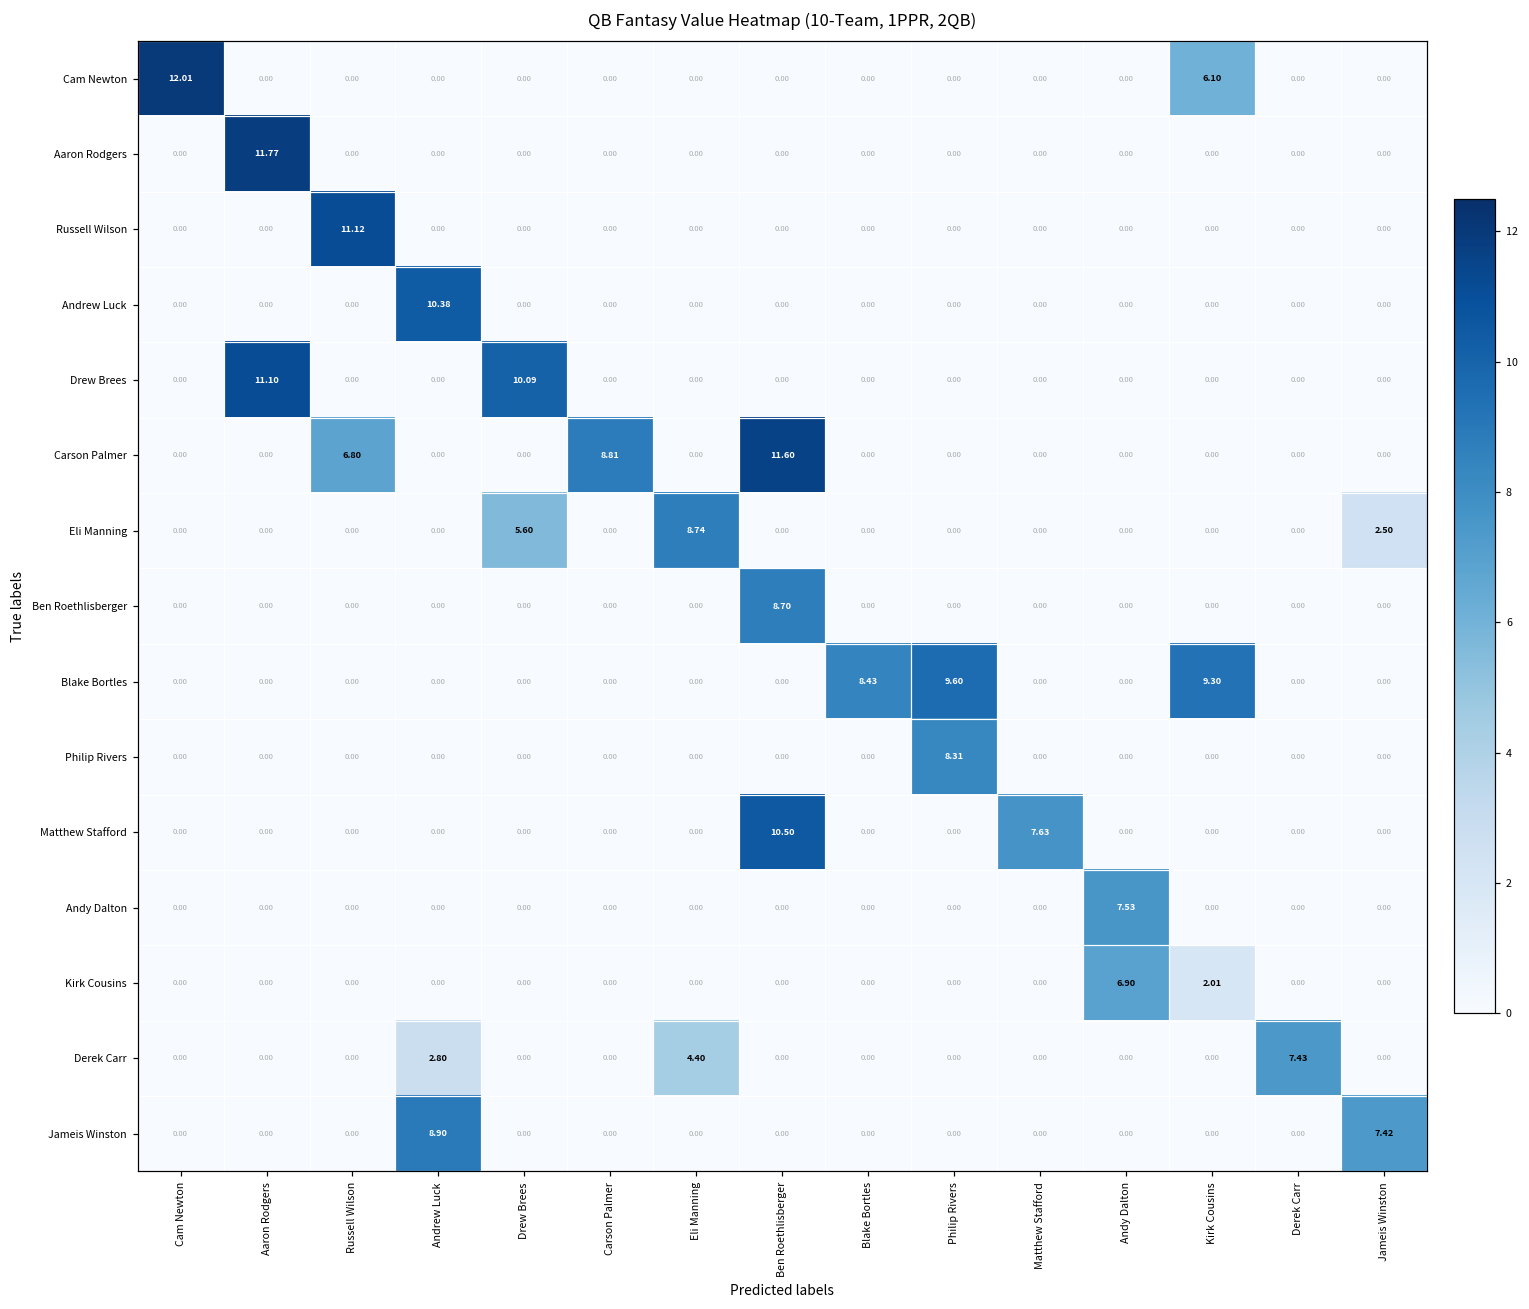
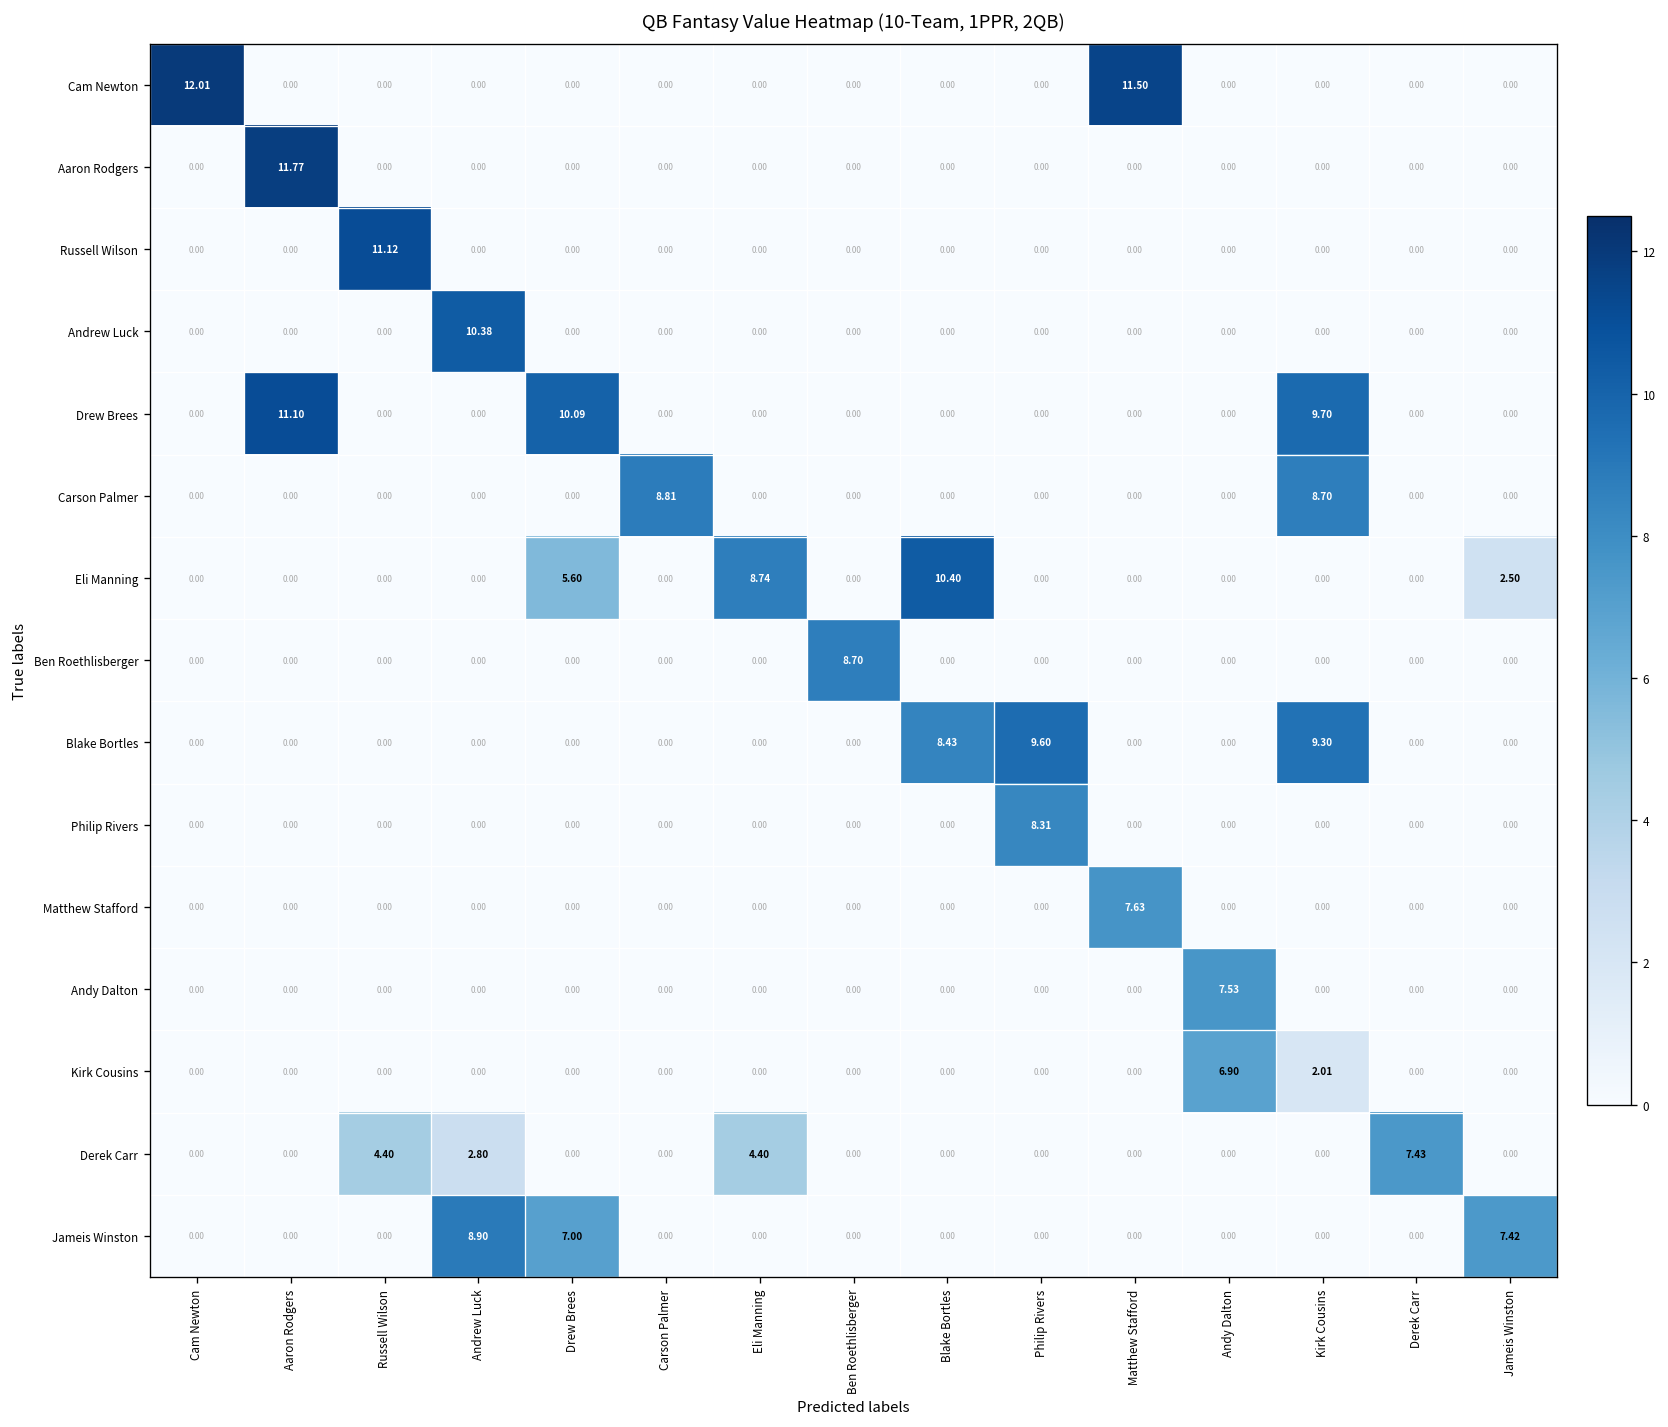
  {
    "Cam Newton": {
      "Cam Newton": 12.01,
      "Aaron Rodgers": 0.00,
      "Russell Wilson": 0.00,
      "Andrew Luck": 0.00,
      "Drew Brees": 0.00,
      "Carson Palmer": 0.00,
      "Eli Manning": 0.00,
      "Ben Roethlisberger": 0.00,
      "Blake Bortles": 0.00,
      "Philip Rivers": 0.00,
-     "Matthew Stafford": 0.00,
+     "Matthew Stafford": 11.50,
      "Andy Dalton": 0.00,
-     "Kirk Cousins": 6.10,
+     "Kirk Cousins": 0.00,
      "Derek Carr": 0.00,
      "Jameis Winston": 0.00
    },
    "Drew Brees": {
      "Cam Newton": 0.00,
      "Aaron Rodgers": 11.10,
      "Russell Wilson": 0.00,
      "Andrew Luck": 0.00,
      "Drew Brees": 10.09,
      "Carson Palmer": 0.00,
      "Eli Manning": 0.00,
      "Ben Roethlisberger": 0.00,
      "Blake Bortles": 0.00,
      "Philip Rivers": 0.00,
      "Matthew Stafford": 0.00,
      "Andy Dalton": 0.00,
-     "Kirk Cousins": 0.00,
+     "Kirk Cousins": 9.70,
      "Derek Carr": 0.00,
      "Jameis Winston": 0.00
    },
    "Carson Palmer": {
      "Cam Newton": 0.00,
      "Aaron Rodgers": 0.00,
-     "Russell Wilson": 6.80,
+     "Russell Wilson": 0.00,
      "Andrew Luck": 0.00,
      "Drew Brees": 0.00,
      "Carson Palmer": 8.81,
      "Eli Manning": 0.00,
-     "Ben Roethlisberger": 11.60,
+     "Ben Roethlisberger": 0.00,
      "Blake Bortles": 0.00,
      "Philip Rivers": 0.00,
      "Matthew Stafford": 0.00,
      "Andy Dalton": 0.00,
-     "Kirk Cousins": 0.00,
+     "Kirk Cousins": 8.70,
      "Derek Carr": 0.00,
      "Jameis Winston": 0.00
    },
    "Eli Manning": {
      "Cam Newton": 0.00,
      "Aaron Rodgers": 0.00,
      "Russell Wilson": 0.00,
      "Andrew Luck": 0.00,
      "Drew Brees": 5.60,
      "Carson Palmer": 0.00,
      "Eli Manning": 8.74,
      "Ben Roethlisberger": 0.00,
-     "Blake Bortles": 0.00,
+     "Blake Bortles": 10.40,
      "Philip Rivers": 0.00,
      "Matthew Stafford": 0.00,
      "Andy Dalton": 0.00,
      "Kirk Cousins": 0.00,
      "Derek Carr": 0.00,
      "Jameis Winston": 2.50
    },
    "Matthew Stafford": {
      "Cam Newton": 0.00,
      "Aaron Rodgers": 0.00,
      "Russell Wilson": 0.00,
      "Andrew Luck": 0.00,
      "Drew Brees": 0.00,
      "Carson Palmer": 0.00,
      "Eli Manning": 0.00,
-     "Ben Roethlisberger": 10.50,
+     "Ben Roethlisberger": 0.00,
      "Blake Bortles": 0.00,
      "Philip Rivers": 0.00,
      "Matthew Stafford": 7.63,
      "Andy Dalton": 0.00,
      "Kirk Cousins": 0.00,
      "Derek Carr": 0.00,
      "Jameis Winston": 0.00
    },
    "Derek Carr": {
      "Cam Newton": 0.00,
      "Aaron Rodgers": 0.00,
-     "Russell Wilson": 0.00,
+     "Russell Wilson": 4.40,
      "Andrew Luck": 2.80,
      "Drew Brees": 0.00,
      "Carson Palmer": 0.00,
      "Eli Manning": 4.40,
      "Ben Roethlisberger": 0.00,
      "Blake Bortles": 0.00,
      "Philip Rivers": 0.00,
      "Matthew Stafford": 0.00,
      "Andy Dalton": 0.00,
      "Kirk Cousins": 0.00,
      "Derek Carr": 7.43,
      "Jameis Winston": 0.00
    },
    "Jameis Winston": {
      "Cam Newton": 0.00,
      "Aaron Rodgers": 0.00,
      "Russell Wilson": 0.00,
      "Andrew Luck": 8.90,
-     "Drew Brees": 0.00,
+     "Drew Brees": 7.00,
      "Carson Palmer": 0.00,
      "Eli Manning": 0.00,
      "Ben Roethlisberger": 0.00,
      "Blake Bortles": 0.00,
      "Philip Rivers": 0.00,
      "Matthew Stafford": 0.00,
      "Andy Dalton": 0.00,
      "Kirk Cousins": 0.00,
      "Derek Carr": 0.00,
      "Jameis Winston": 7.42
    }
  }
